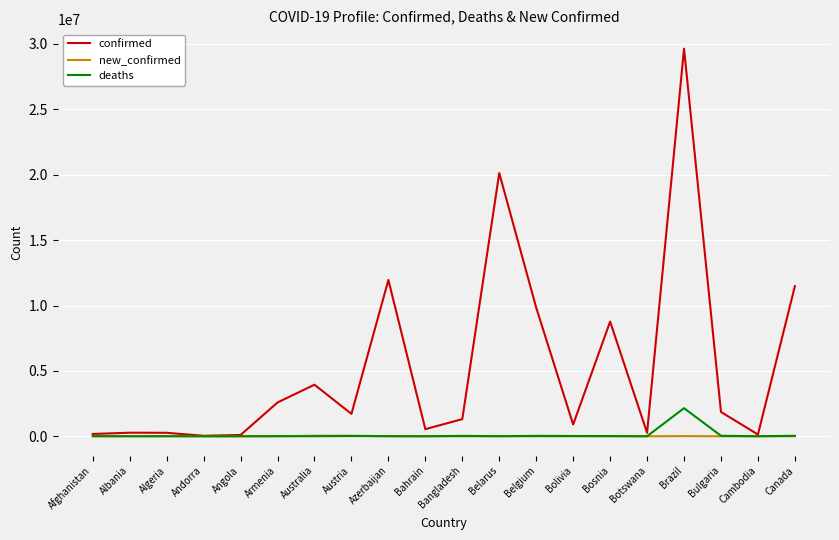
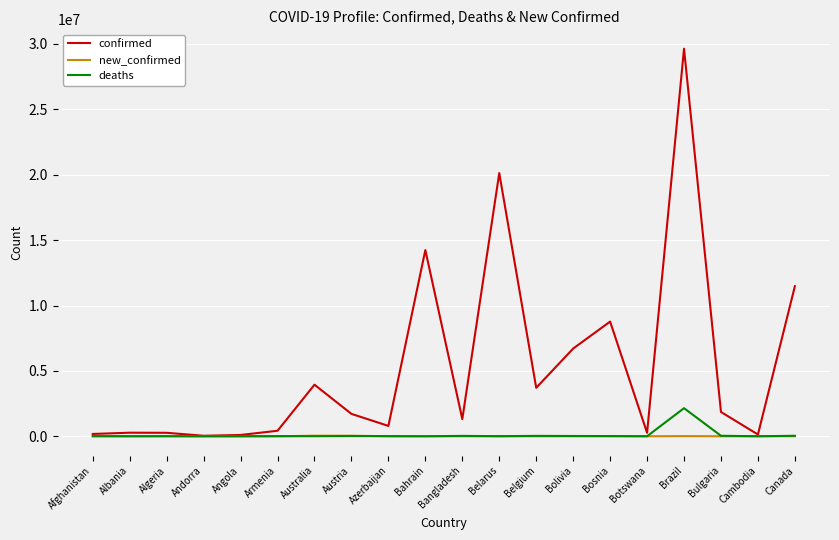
  {
    "confirmed": {
      "Albania": 300000,
      "Algeria": 300000,
-     "Armenia": 2600000,
+     "Armenia": 400000,
      "Australia": 3900000,
      "Austria": 1700000,
-     "Azerbaijan": 12000000,
-     "Bahrain": 500000,
+     "Azerbaijan": 800000,
+     "Bahrain": 14200000,
      "Bangladesh": 1300000,
      "Belarus": 20100000,
-     "Belgium": 9800000,
-     "Bolivia": 900000,
+     "Belgium": 3700000,
+     "Bolivia": 6700000,
      "Bosnia": 8800000,
      "Botswana": 300000,
      "Brazil": 29600000,
      "Bulgaria": 1900000,
      "Canada": 11500000
    },
    "new_confirmed": {
      "Brazil": 0
    },
    "deaths": {
      "Brazil": 2100000
    }
  }
